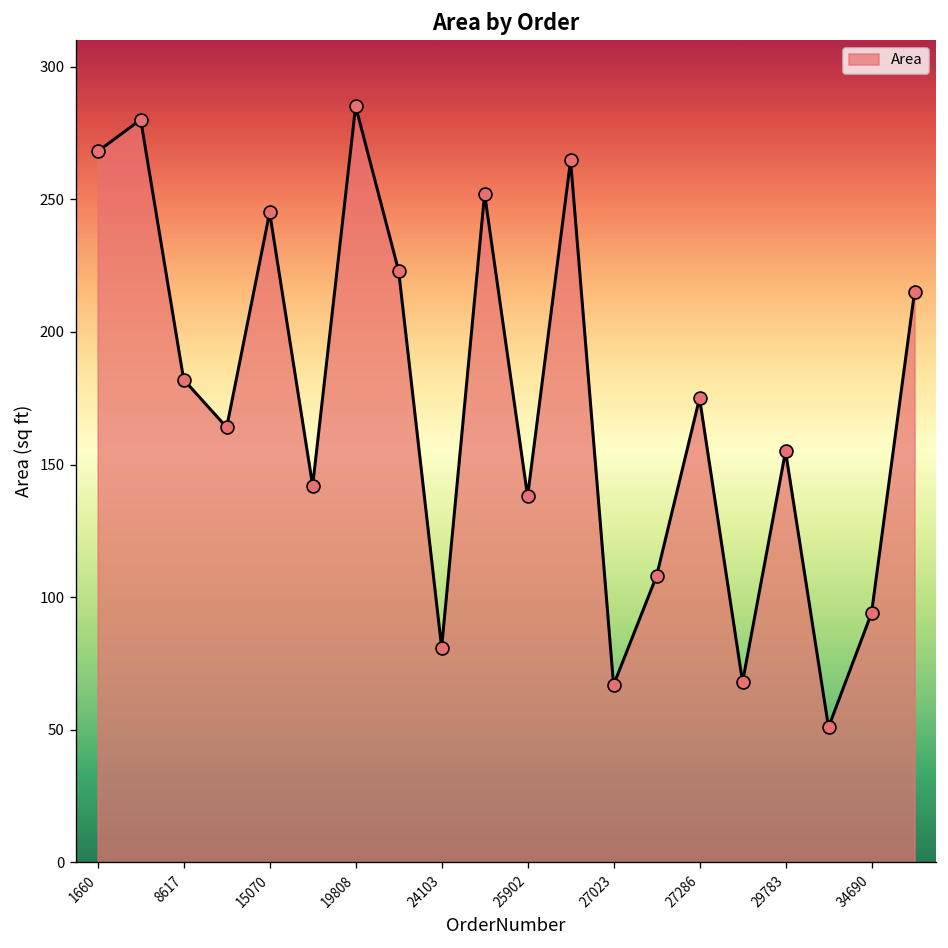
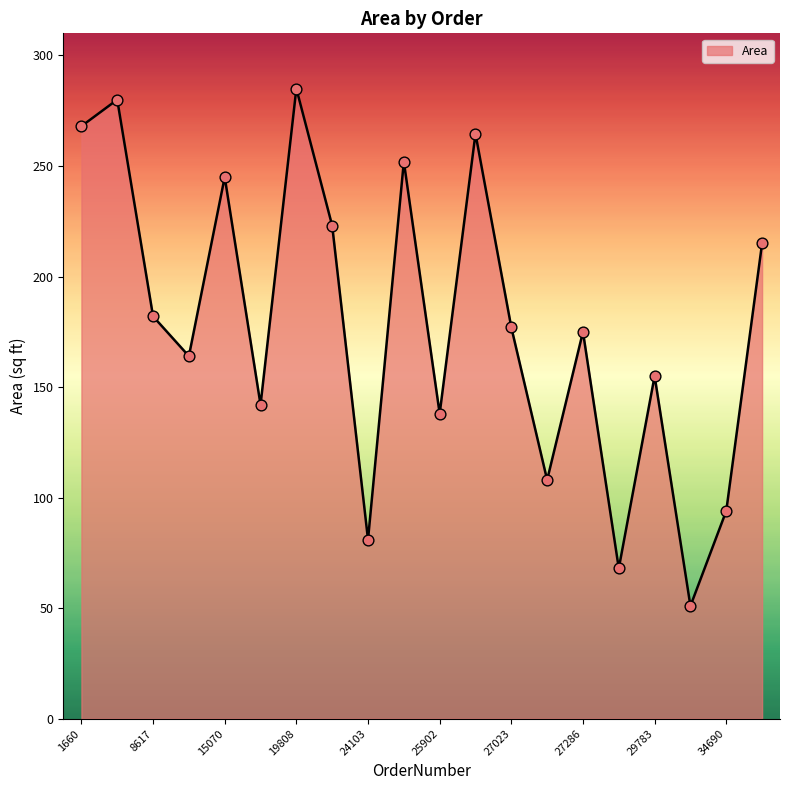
  {
    "8617": 182,
    "19808": 285,
-   "27023": 67
+   "27023": 177
  }
